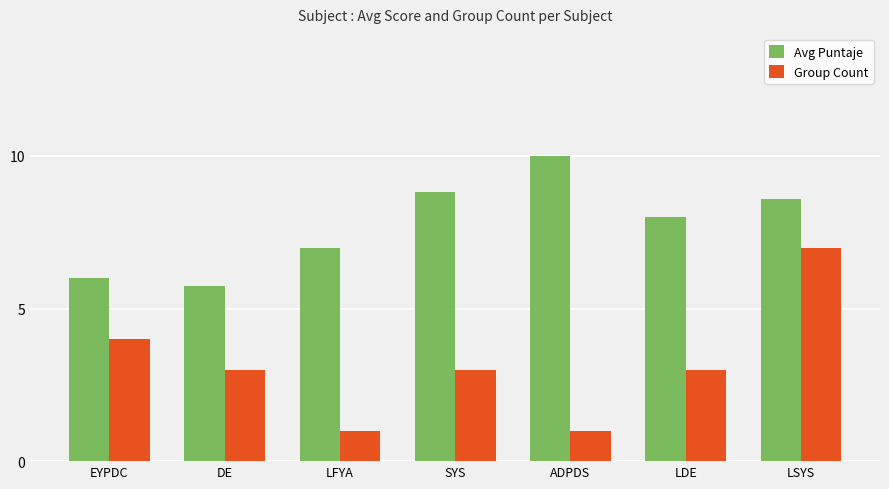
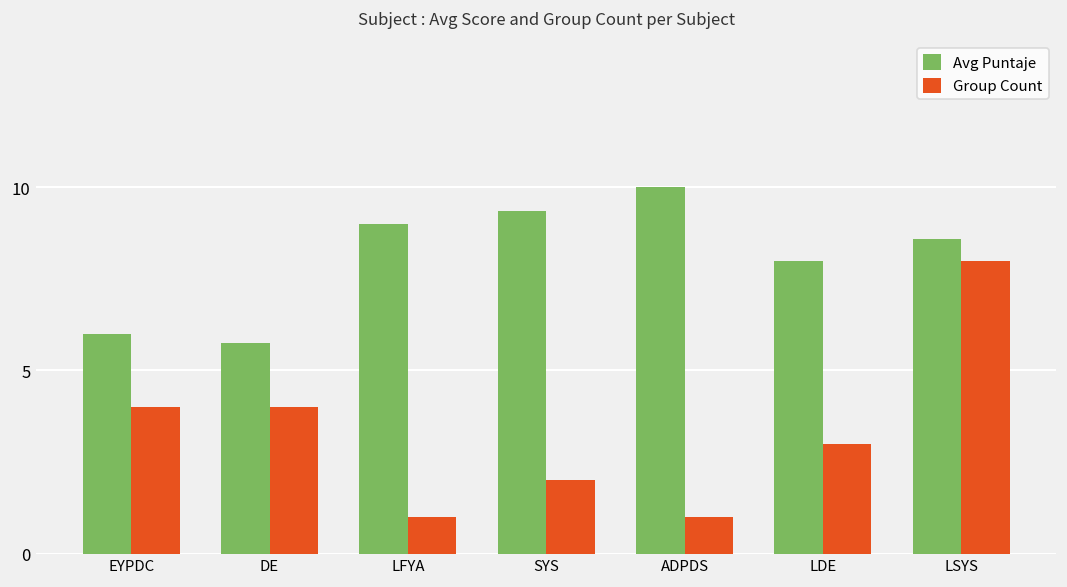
  {
    "Avg Puntaje": {
      "EYPDC": 6.0,
      "DE": 5.8,
-     "LFYA": 7,
-     "SYS": 8.8,
+     "LFYA": 9,
+     "SYS": 9.4,
      "ADPDS": 10.0,
      "LDE": 8.0,
      "LSYS": 8.6
    },
    "Group Count": {
      "EYPDC": 4,
-     "DE": 3,
+     "DE": 4,
      "LFYA": 1,
-     "SYS": 3,
+     "SYS": 2,
      "ADPDS": 1,
      "LDE": 3,
-     "LSYS": 7
+     "LSYS": 8
    }
  }
